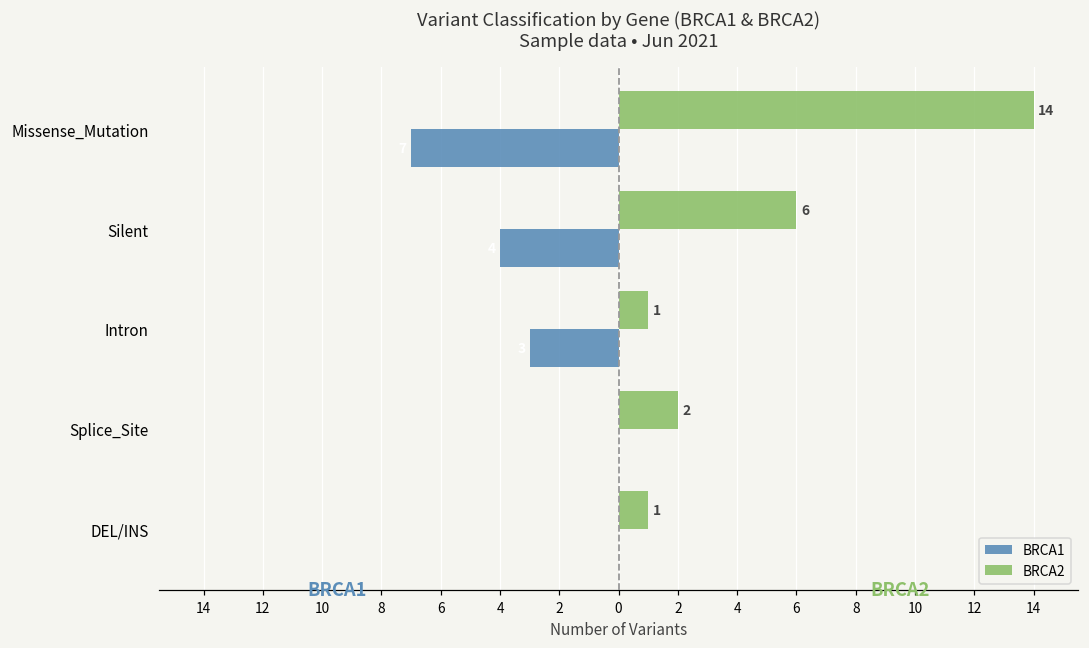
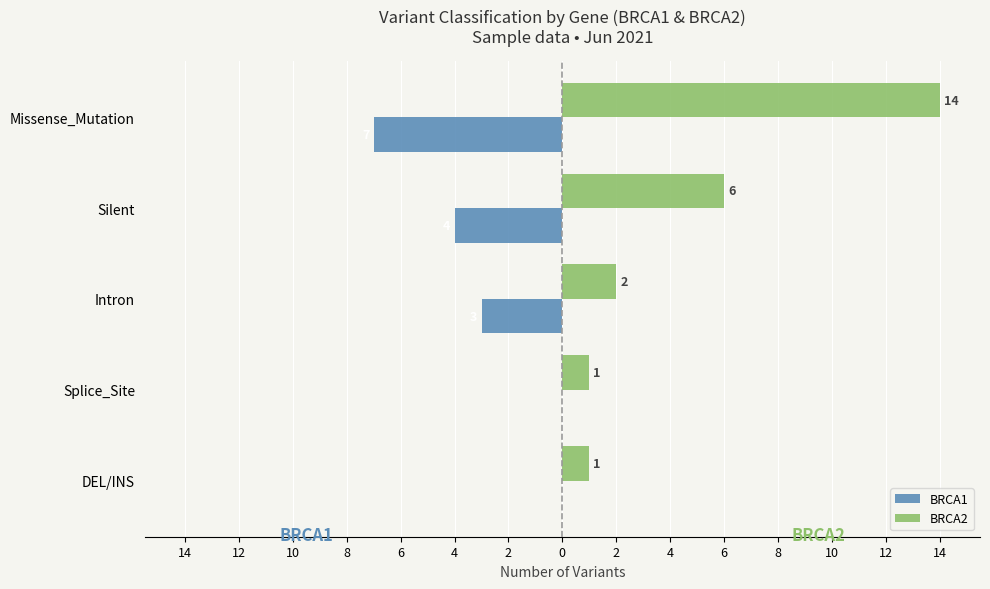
  {
    "BRCA2": {
      "Missense_Mutation": 14,
      "Silent": 6,
-     "Intron": 1,
-     "Splice_Site": 2,
+     "Intron": 2,
+     "Splice_Site": 1,
      "DEL/INS": 1
    }
  }
